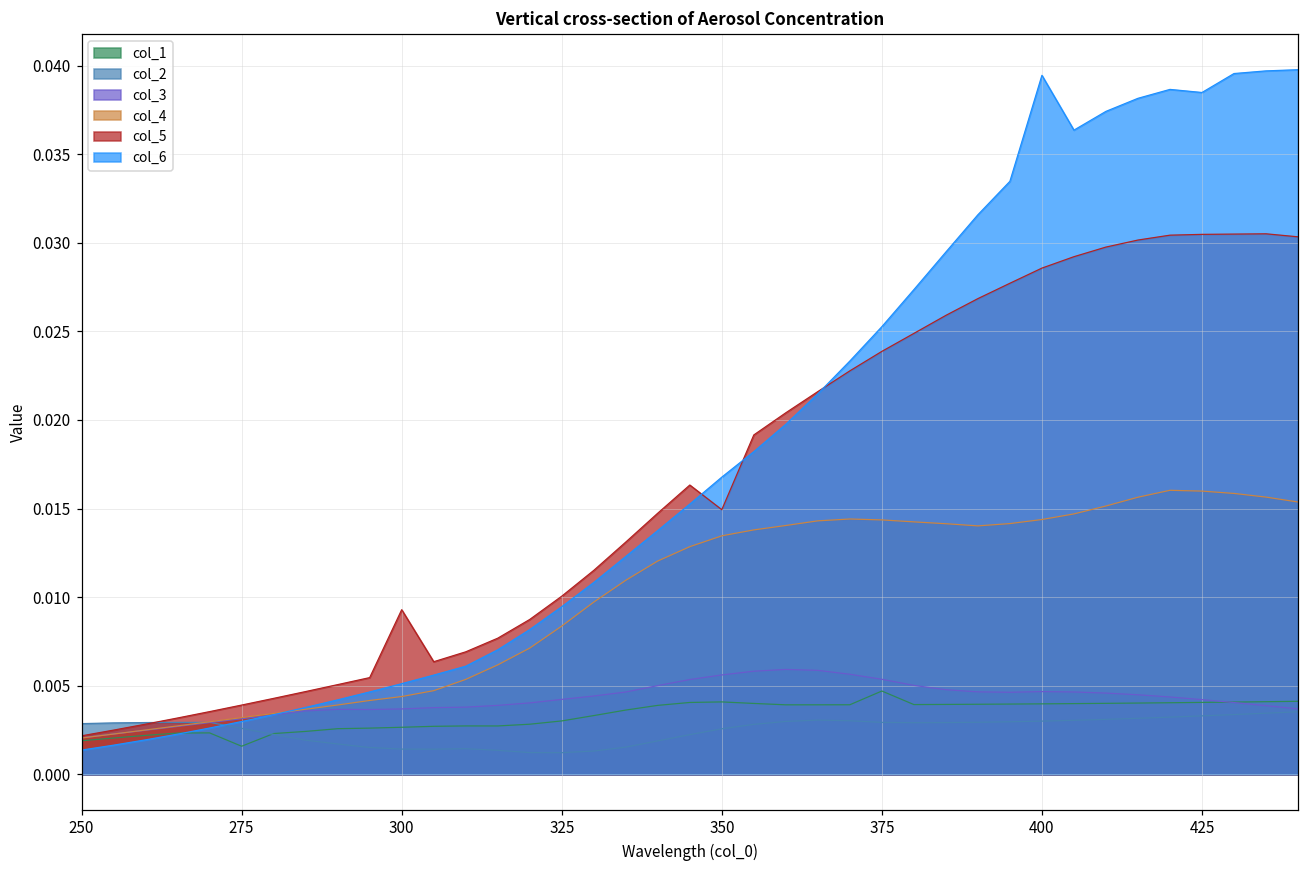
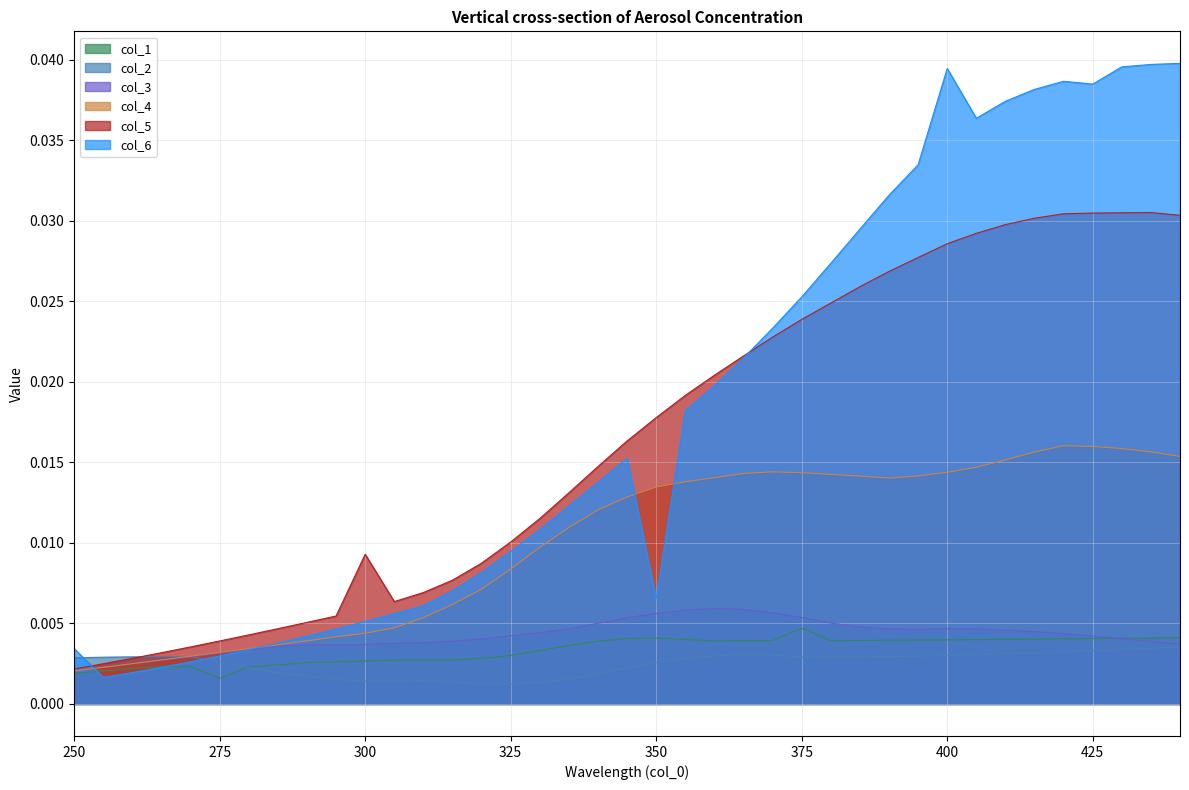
  {
    "col_1": {
      "275": 0.0016,
      "300": 0.0027,
      "325": 0.0030,
      "350": 0.0041,
      "375": 0.0047,
      "400": 0.0040,
      "425": 0.0041
    },
    "col_4": {
      "300": 0.0044,
      "325": 0.0084,
      "350": 0.0135,
      "375": 0.0144,
      "400": 0.0144,
      "425": 0.0160
    },
    "col_5": {
      "275": 0.0039,
      "300": 0.0093,
      "325": 0.0101,
-     "350": 0.0149,
+     "350": 0.0178,
      "375": 0.0239,
      "400": 0.0286,
      "425": 0.0305
    },
    "col_6": {
-     "250": 0.0014,
+     "250": 0.0034,
      "300": 0.0051,
      "325": 0.0095,
-     "350": 0.0168,
+     "350": 0.0065,
      "375": 0.0253,
      "400": 0.0395,
      "425": 0.0385
    }
  }
